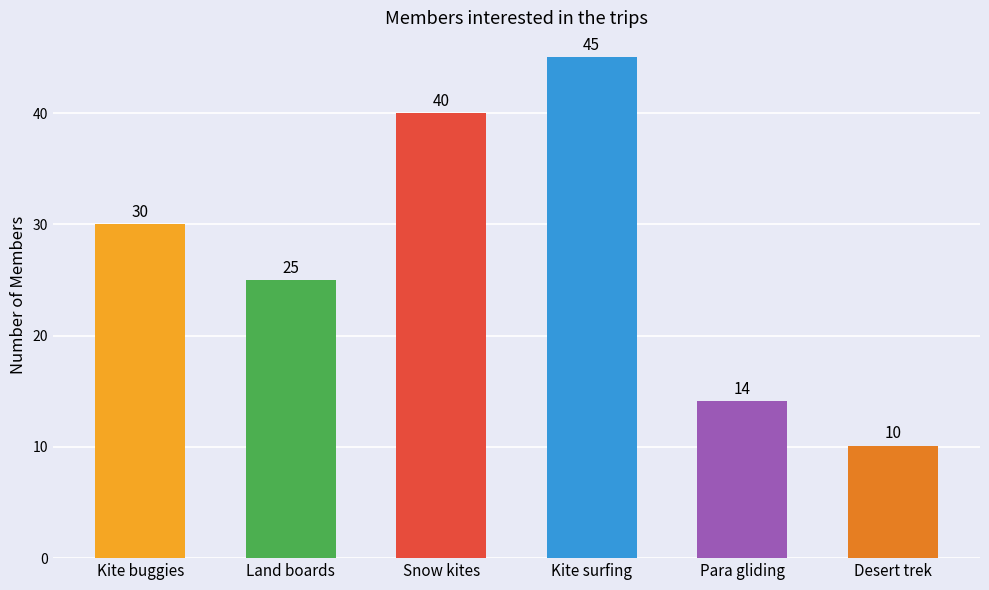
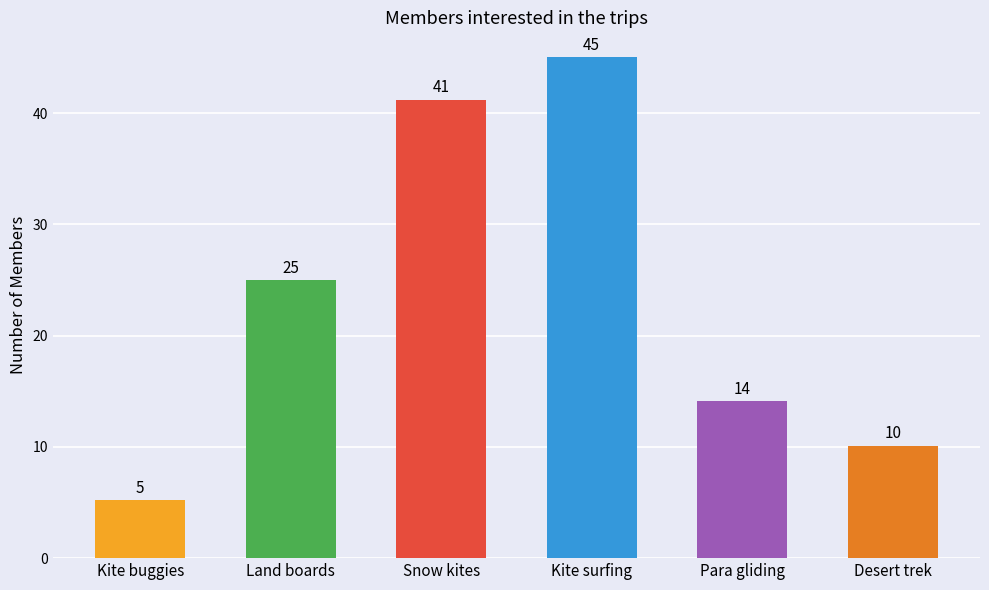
  {
-   "Kite buggies": 30,
+   "Kite buggies": 5,
    "Land boards": 25,
-   "Snow kites": 40,
+   "Snow kites": 41,
    "Kite surfing": 45,
    "Para gliding": 14,
    "Desert trek": 10
  }
